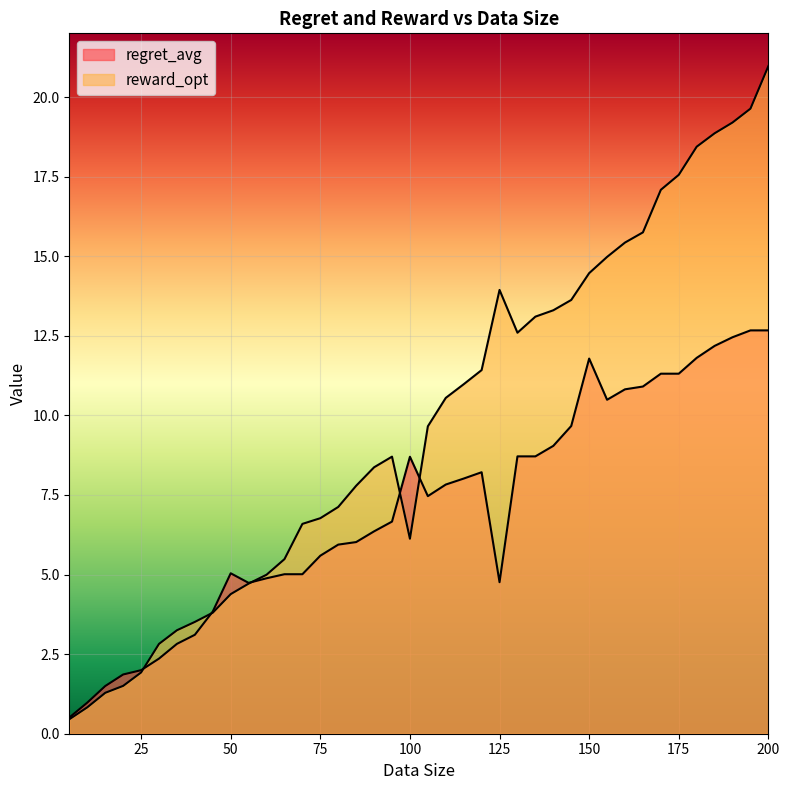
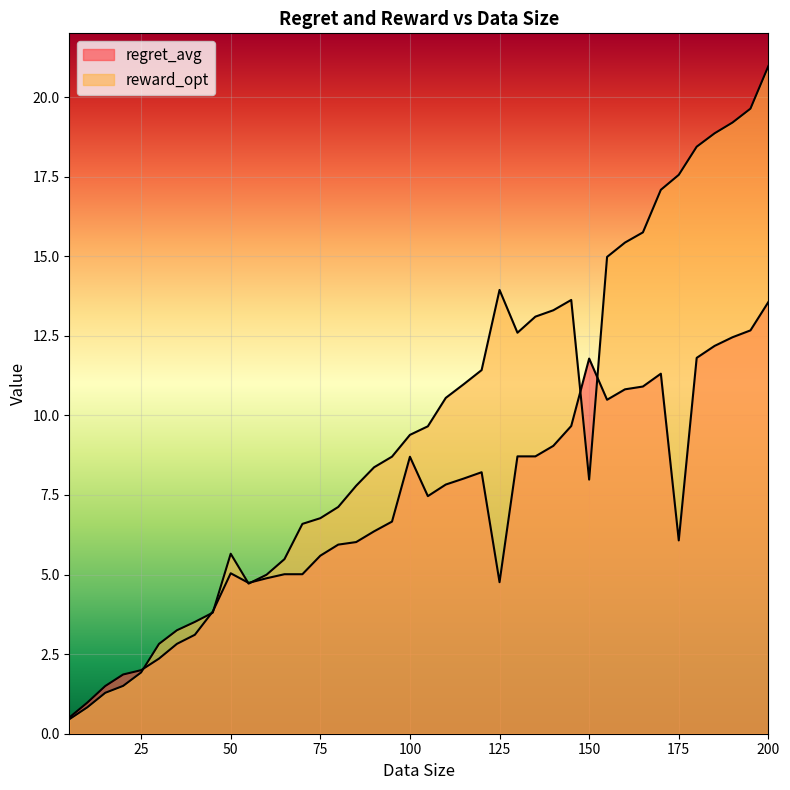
  {
    "regret_avg": {
      "50": 5.0,
      "75": 5.6,
      "100": 8.7,
      "125": 4.8,
      "150": 11.8,
-     "175": 11.3,
-     "200": 12.7
+     "175": 6.1,
+     "200": 13.6
    },
    "reward_opt": {
-     "50": 4.4,
+     "50": 5.7,
      "75": 6.8,
-     "100": 6.1,
+     "100": 9.4,
      "125": 13.9,
-     "150": 14.5,
+     "150": 8.0,
      "175": 17.6,
      "200": 21.0
    }
  }
